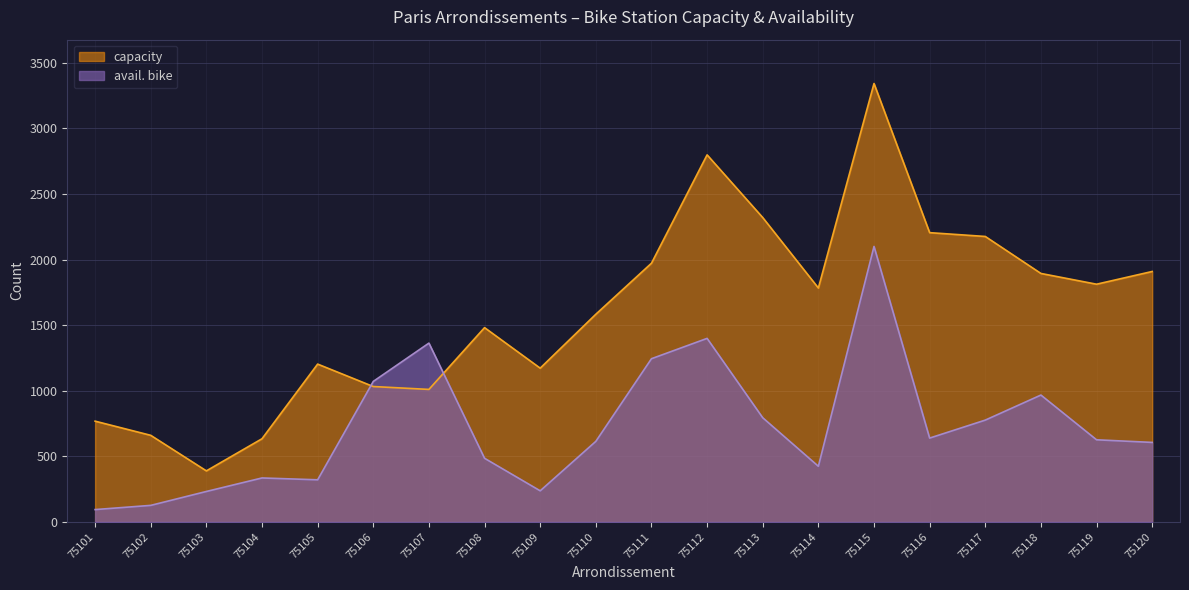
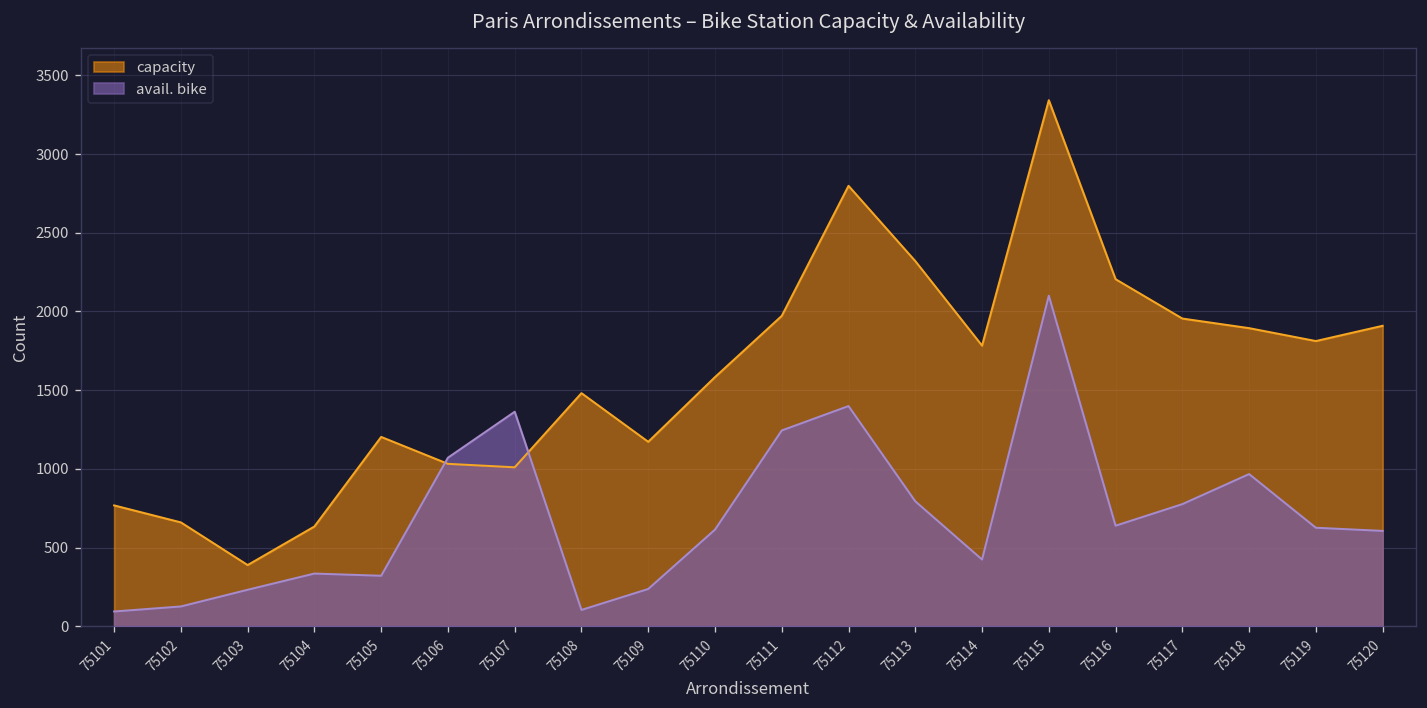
  {
    "capacity": {
      "75101": 770,
      "75102": 660,
      "75103": 390,
      "75104": 630,
      "75105": 1200,
      "75106": 1030,
      "75107": 1010,
      "75108": 1480,
      "75109": 1170,
      "75110": 1580,
      "75111": 1970,
      "75112": 2800,
      "75113": 2320,
      "75114": 1780,
      "75115": 3340,
      "75116": 2210,
-     "75117": 2180,
+     "75117": 1960,
      "75118": 1890,
      "75119": 1810,
      "75120": 1910
    },
    "avail. bike": {
      "75101": 90,
      "75102": 130,
      "75103": 230,
      "75104": 340,
      "75105": 320,
      "75106": 1070,
      "75107": 1360,
-     "75108": 490,
+     "75108": 100,
      "75109": 240,
      "75110": 610,
      "75111": 1240,
      "75112": 1400,
      "75113": 790,
      "75114": 420,
      "75115": 2100,
      "75116": 640,
      "75117": 780,
      "75118": 970,
      "75119": 630,
      "75120": 610
    }
  }
